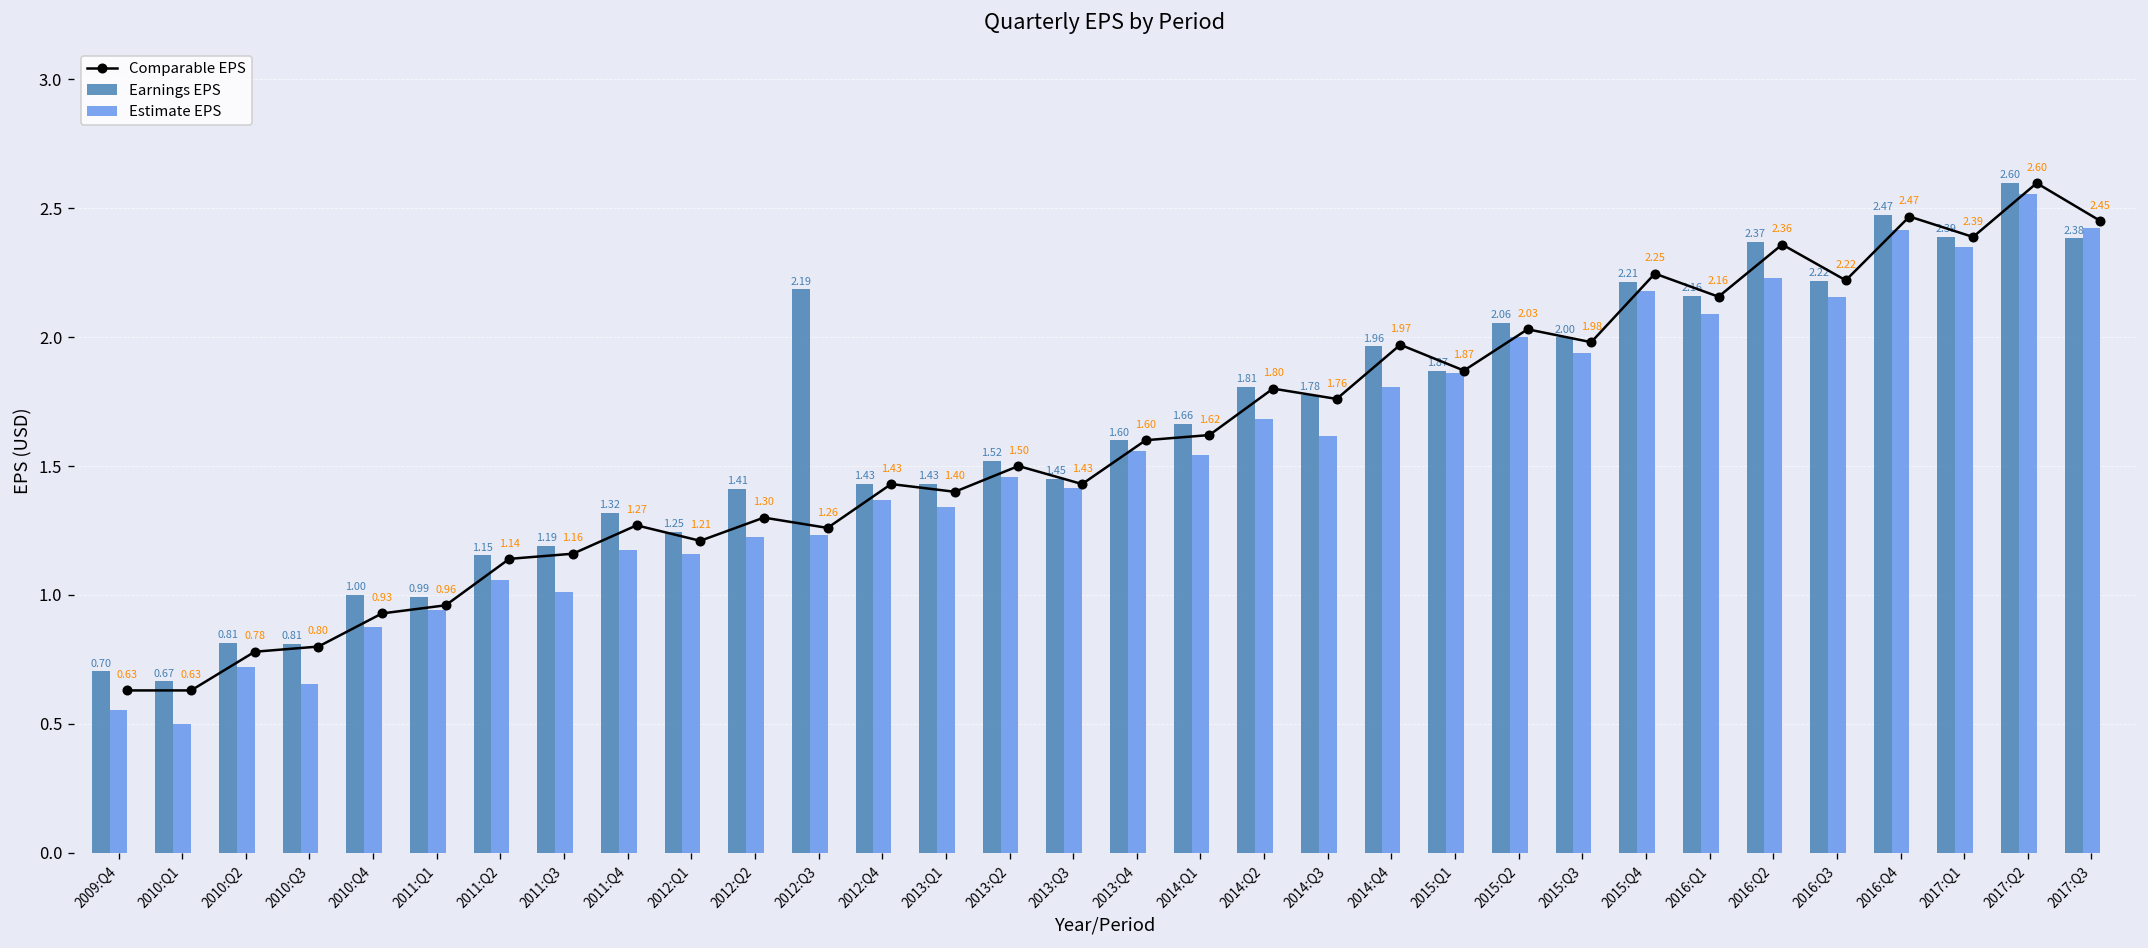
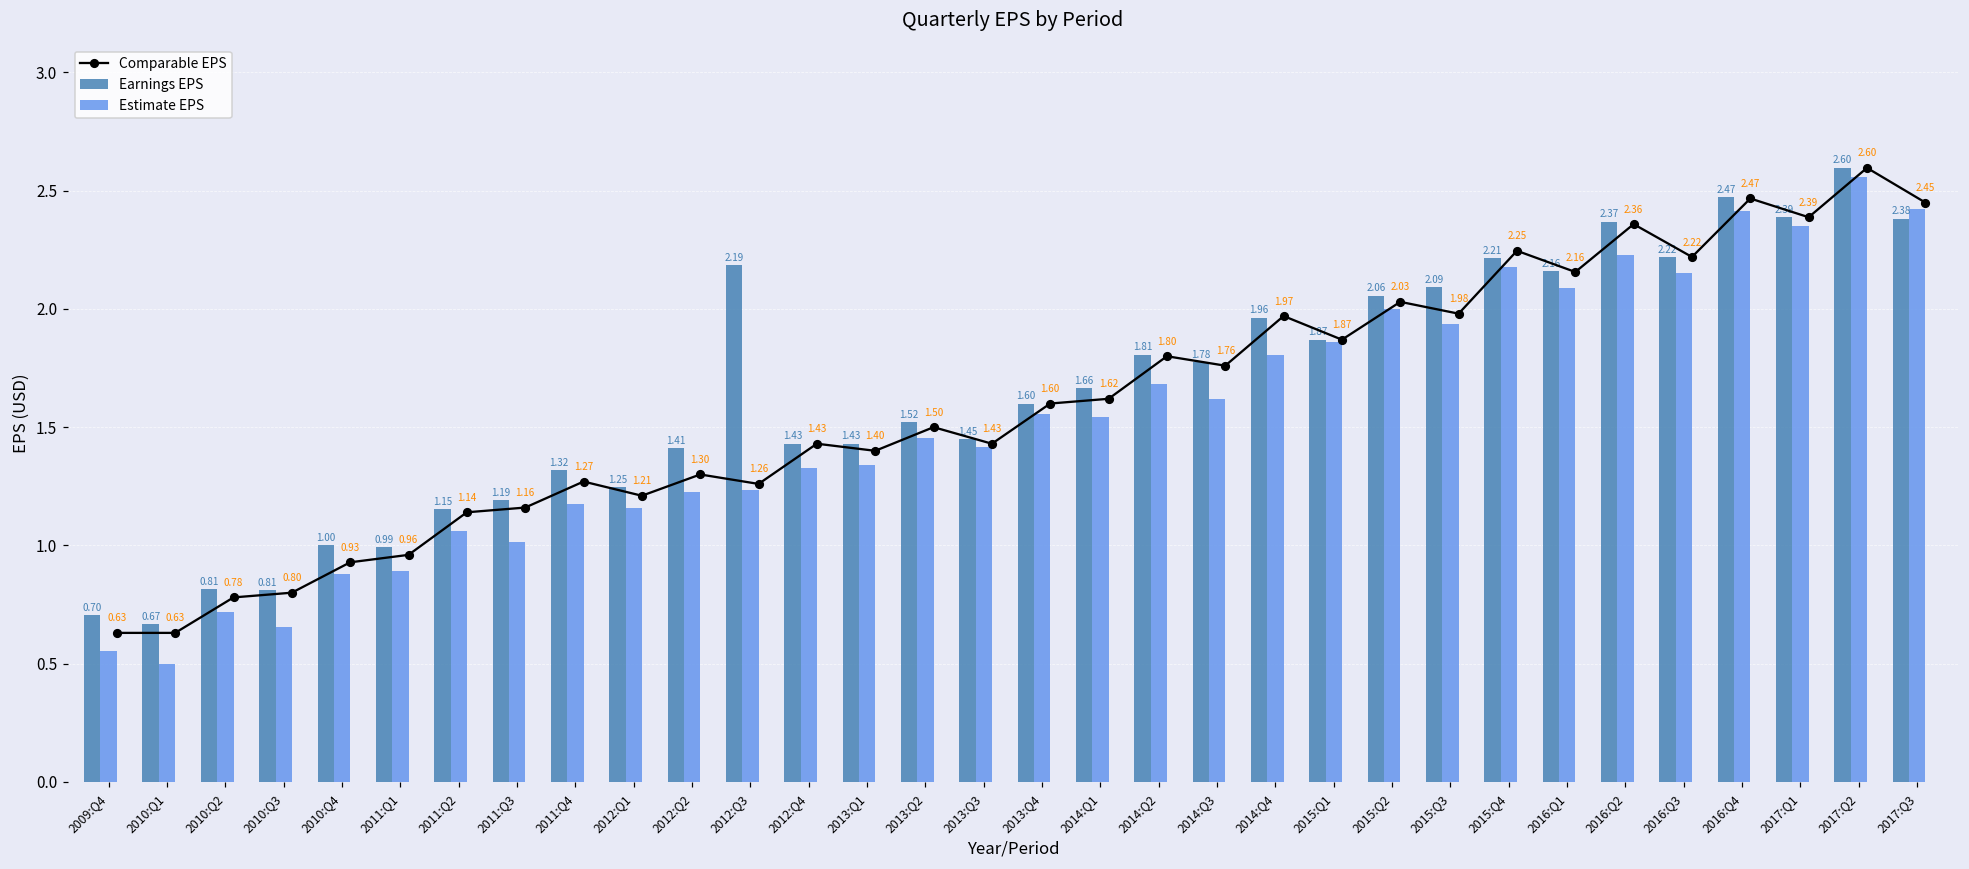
  {
    "Earnings EPS": {
      "2009:Q4": 0.70,
      "2010:Q1": 0.67,
      "2010:Q2": 0.81,
      "2010:Q3": 0.81,
      "2010:Q4": 1.00,
      "2011:Q1": 0.99,
      "2011:Q2": 1.15,
      "2011:Q3": 1.19,
      "2011:Q4": 1.32,
      "2012:Q1": 1.25,
      "2012:Q2": 1.41,
      "2012:Q3": 2.19,
      "2012:Q4": 1.43,
      "2013:Q1": 1.43,
      "2013:Q2": 1.52,
      "2013:Q3": 1.45,
      "2013:Q4": 1.60,
      "2014:Q1": 1.66,
      "2014:Q2": 1.81,
      "2014:Q3": 1.78,
      "2014:Q4": 1.96,
      "2015:Q1": 1.87,
      "2015:Q2": 2.06,
-     "2015:Q3": 2.00,
+     "2015:Q3": 2.09,
      "2015:Q4": 2.21,
      "2016:Q1": 2.16,
      "2016:Q2": 2.37,
      "2016:Q3": 2.22,
      "2016:Q4": 2.47,
      "2017:Q1": 2.39,
      "2017:Q2": 2.60,
      "2017:Q3": 2.38
    },
    "Estimate EPS": {
      "2009:Q4": 0.55,
      "2010:Q1": 0.50,
      "2010:Q2": 0.72,
      "2010:Q3": 0.65,
      "2010:Q4": 0.88,
-     "2011:Q1": 0.94,
+     "2011:Q1": 0.89,
      "2011:Q2": 1.06,
      "2011:Q3": 1.01,
      "2011:Q4": 1.18,
      "2012:Q1": 1.16,
      "2012:Q2": 1.23,
      "2012:Q3": 1.23,
-     "2012:Q4": 1.37,
+     "2012:Q4": 1.33,
      "2013:Q1": 1.34,
      "2013:Q2": 1.46,
      "2013:Q3": 1.42,
      "2013:Q4": 1.56,
      "2014:Q1": 1.54,
      "2014:Q2": 1.68,
      "2014:Q3": 1.62,
      "2014:Q4": 1.81,
      "2015:Q1": 1.86,
      "2015:Q3": 1.94,
      "2015:Q4": 2.18,
      "2016:Q1": 2.09,
      "2016:Q2": 2.23,
      "2016:Q3": 2.15,
      "2016:Q4": 2.42,
      "2017:Q1": 2.35,
      "2017:Q2": 2.56,
      "2017:Q3": 2.42
    }
  }
